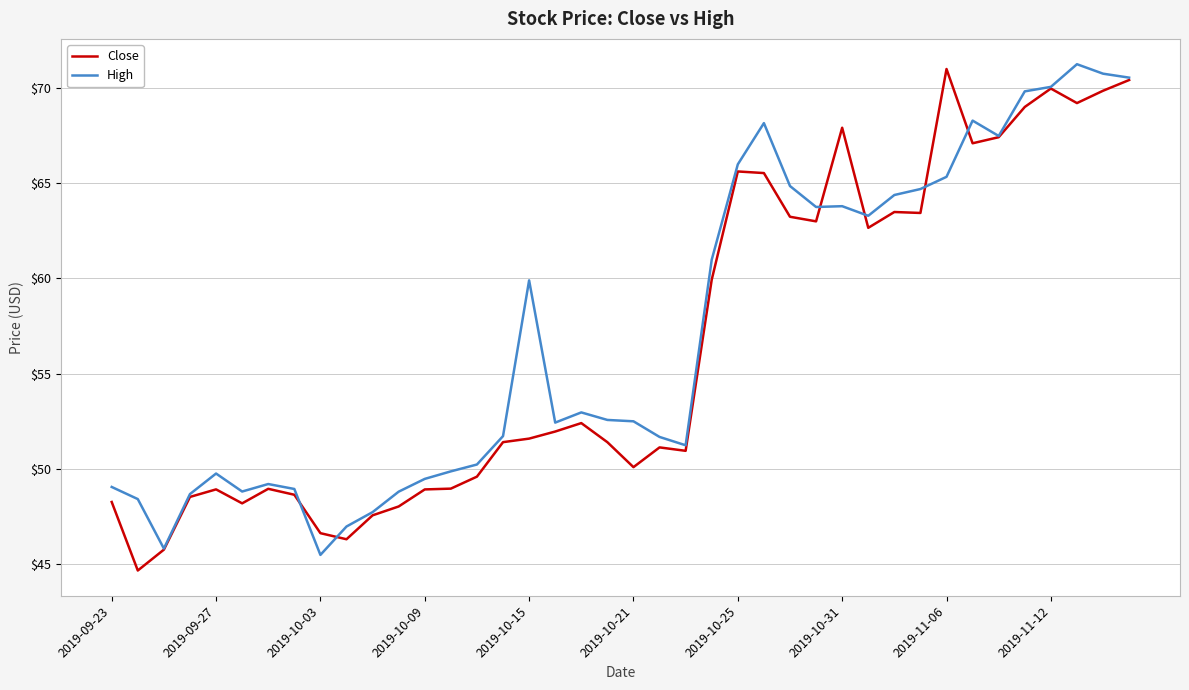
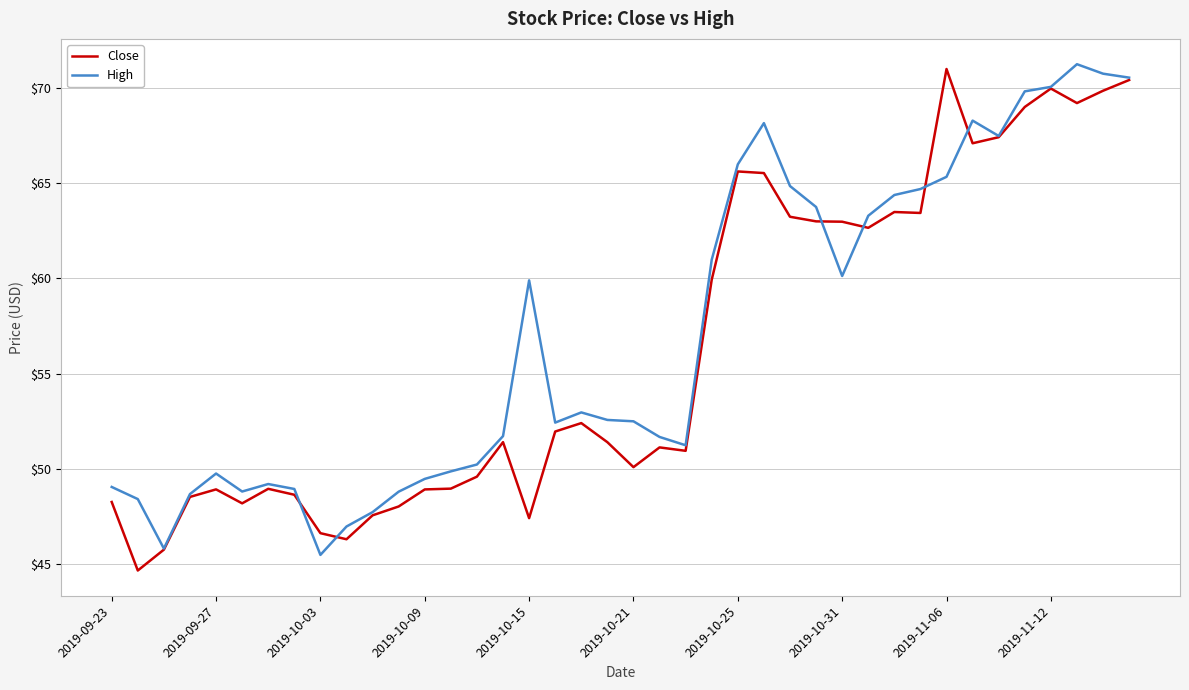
  {
    "Close": {
      "2019-09-23": "$48.2",
      "2019-09-27": "$48.9",
      "2019-10-03": "$46.6",
      "2019-10-09": "$48.9",
-     "2019-10-15": "$51.6",
+     "2019-10-15": "$47.4",
      "2019-10-21": "$50.1",
      "2019-10-25": "$65.6",
-     "2019-10-31": "$67.9",
+     "2019-10-31": "$63.0",
      "2019-11-06": "$71.0"
    },
    "High": {
      "2019-09-23": "$49.0",
      "2019-09-27": "$49.7",
      "2019-10-03": "$45.5",
      "2019-10-09": "$49.5",
      "2019-10-15": "$59.9",
      "2019-10-21": "$52.5",
      "2019-10-25": "$66.0",
-     "2019-10-31": "$63.8",
+     "2019-10-31": "$60.1",
      "2019-11-06": "$65.3"
    }
  }
